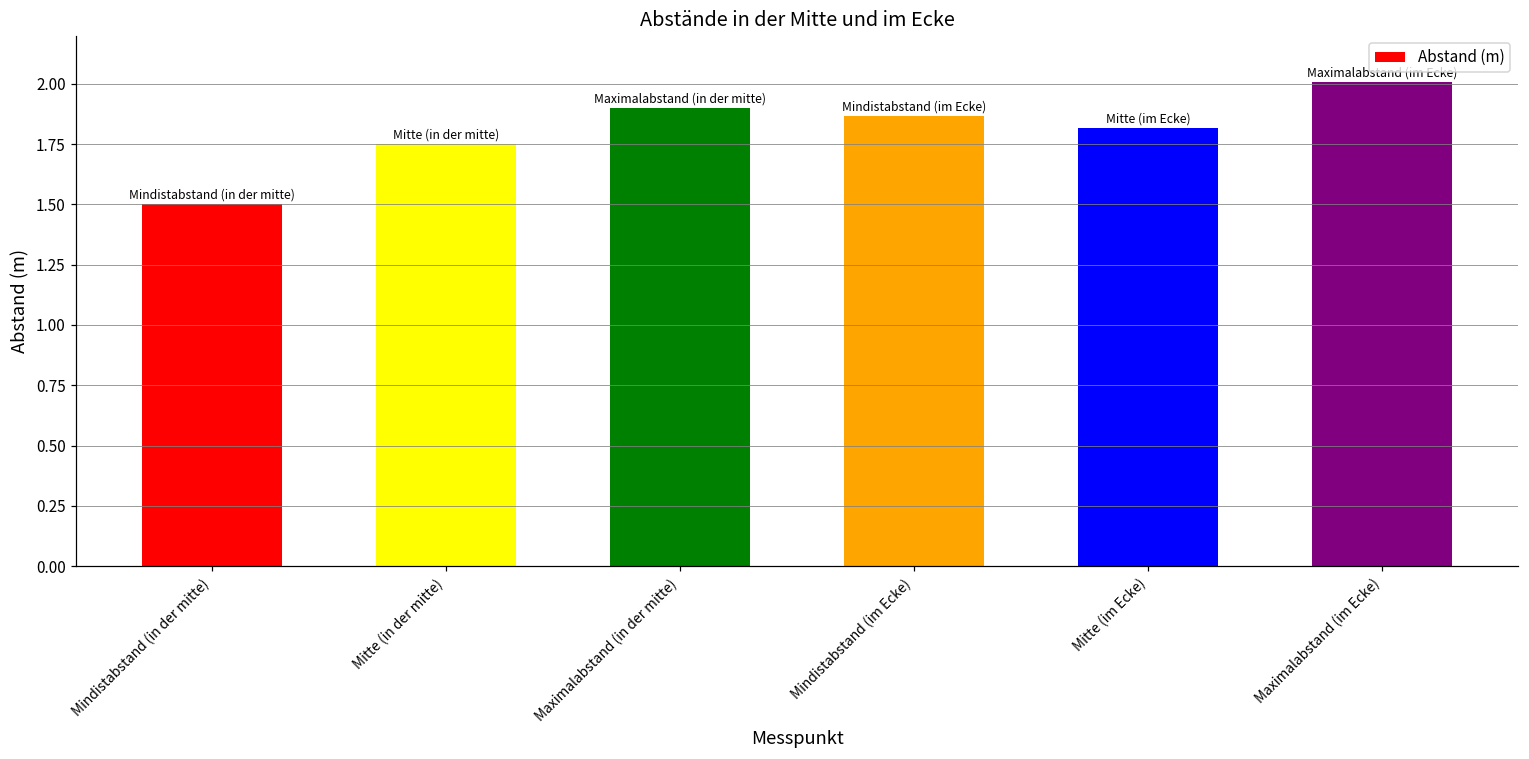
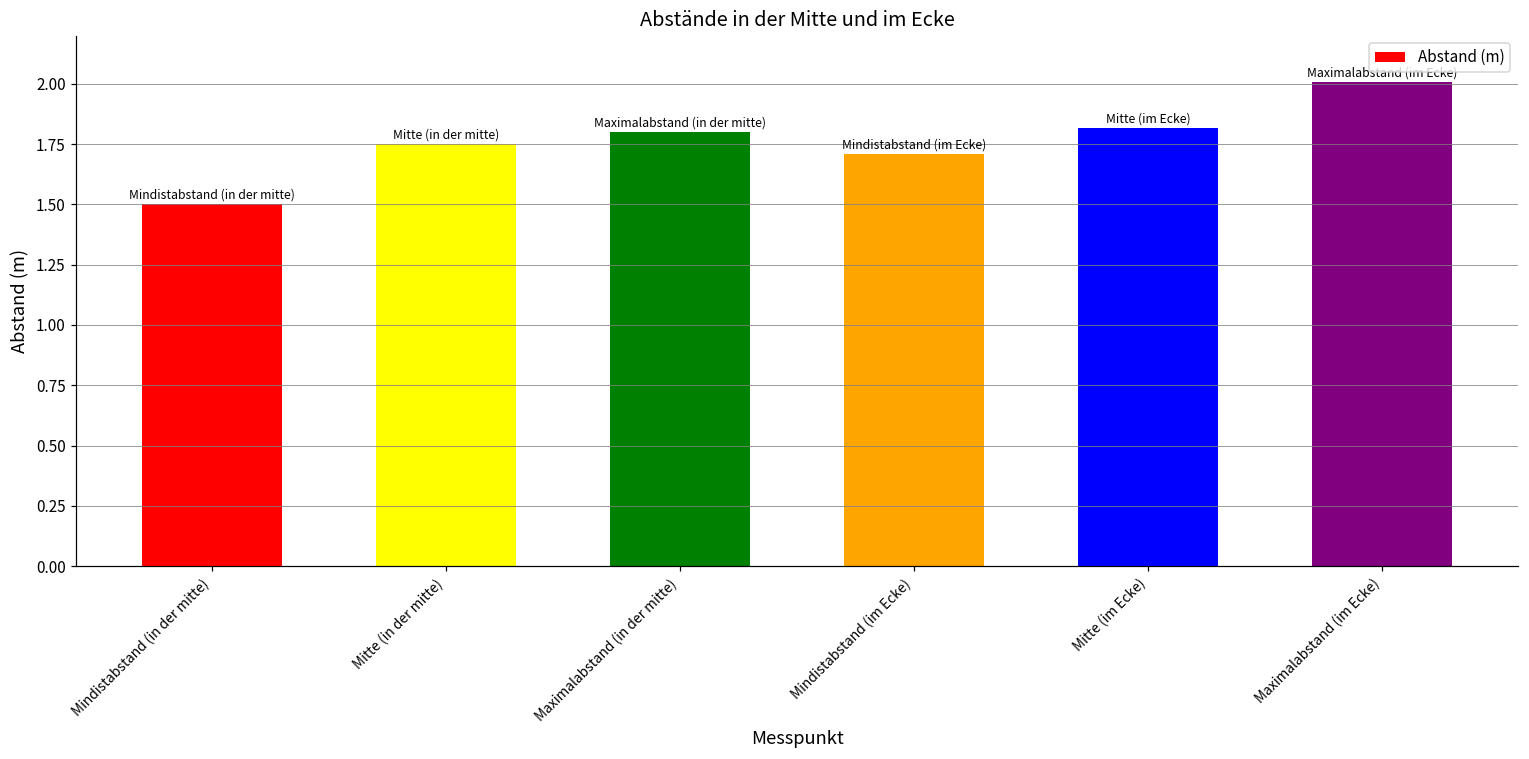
  {
    "Mindistabstand (in der mitte)": 1.50,
    "Mitte (in der mitte)": 1.75,
-   "Maximalabstand (in der mitte)": 1.9,
-   "Mindistabstand (im Ecke)": 1.86,
+   "Maximalabstand (in der mitte)": 1.8,
+   "Mindistabstand (im Ecke)": 1.71,
    "Mitte (im Ecke)": 1.81,
    "Maximalabstand (im Ecke)": 2.01
  }
